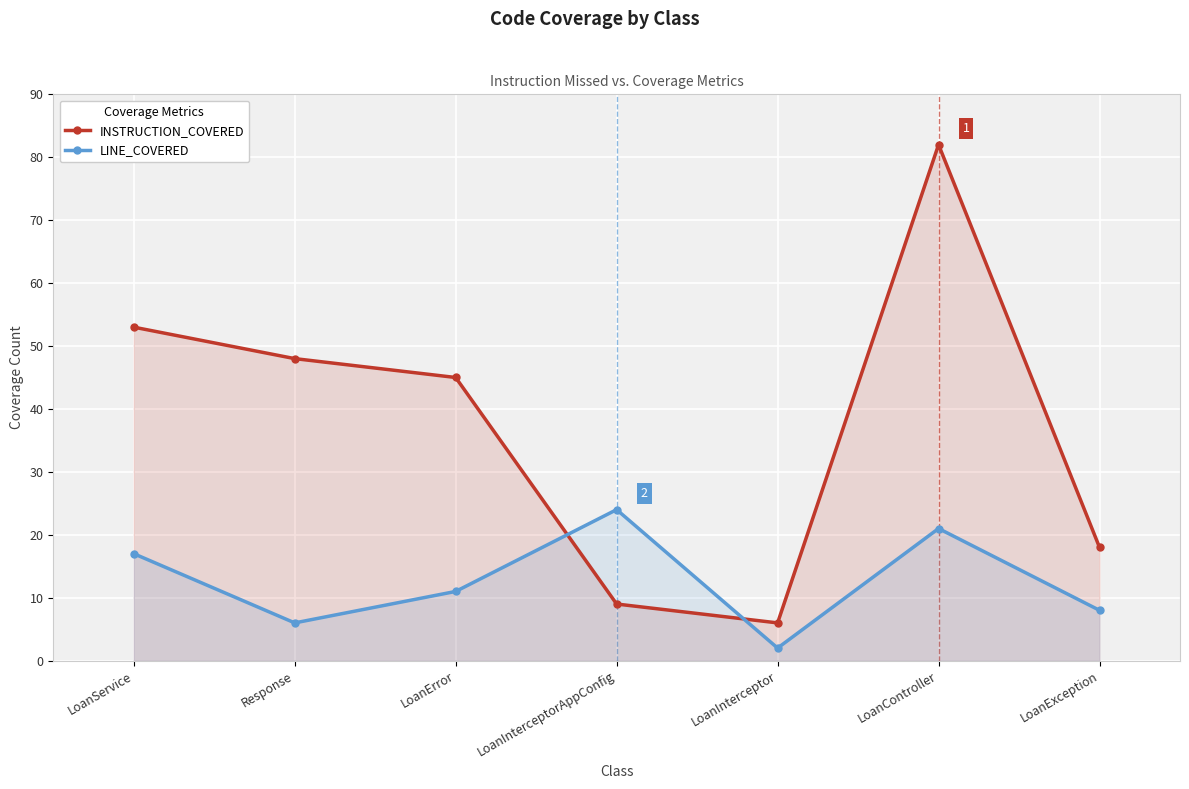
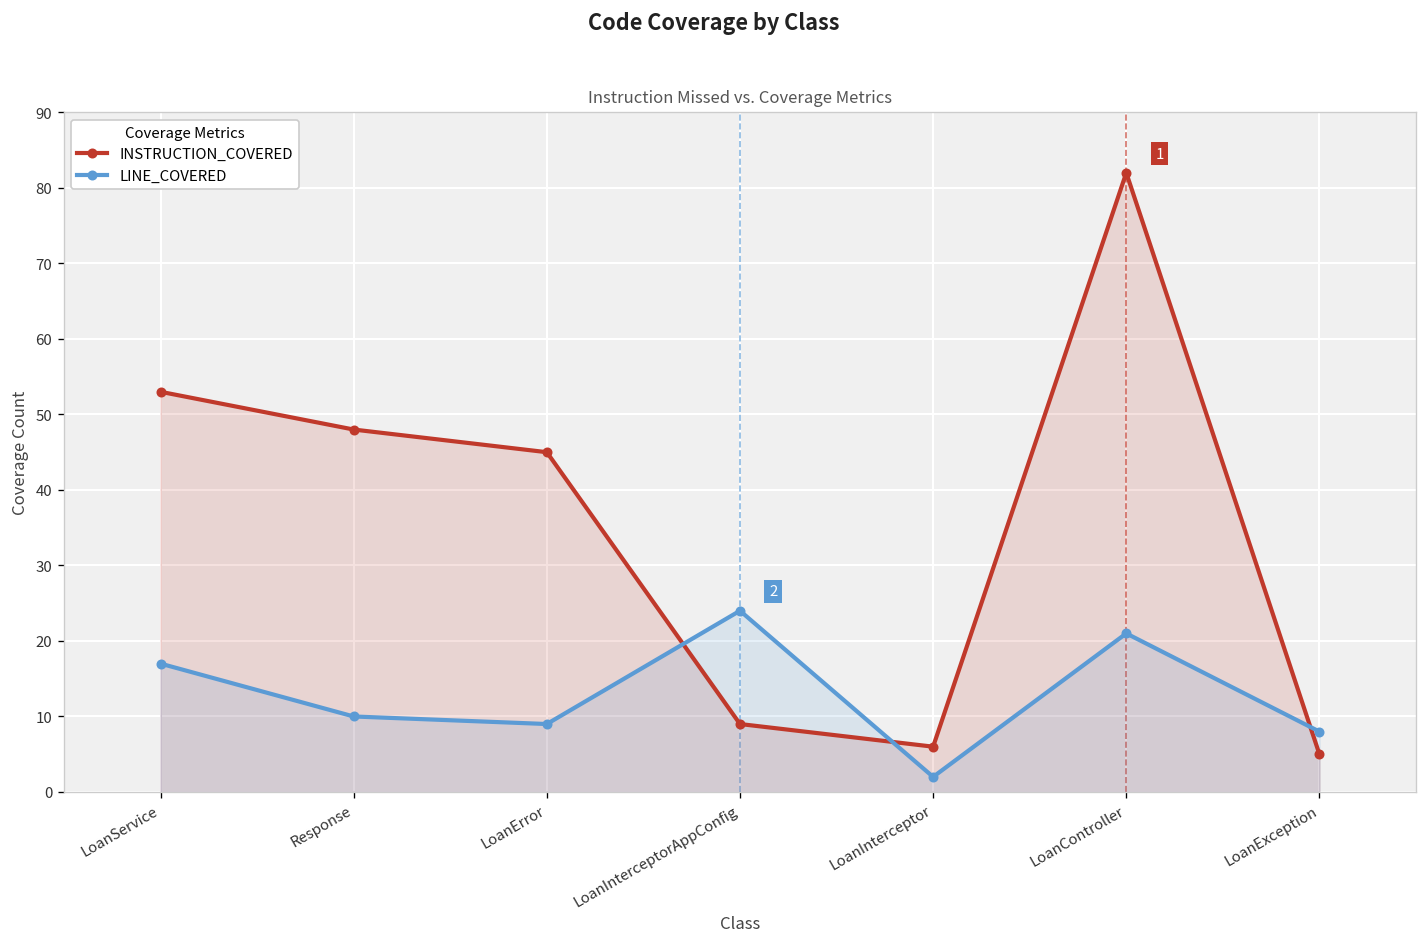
  {
    "INSTRUCTION_COVERED": {
      "LoanService": 53,
      "Response": 48,
      "LoanError": 45,
      "LoanInterceptorAppConfig": 9,
      "LoanInterceptor": 6,
      "LoanController": 82,
-     "LoanException": 18
+     "LoanException": 5
    },
    "LINE_COVERED": {
      "LoanService": 17,
-     "Response": 6,
-     "LoanError": 11,
+     "Response": 10,
+     "LoanError": 9,
      "LoanInterceptorAppConfig": 24,
      "LoanInterceptor": 2,
      "LoanController": 21,
      "LoanException": 8
    }
  }
